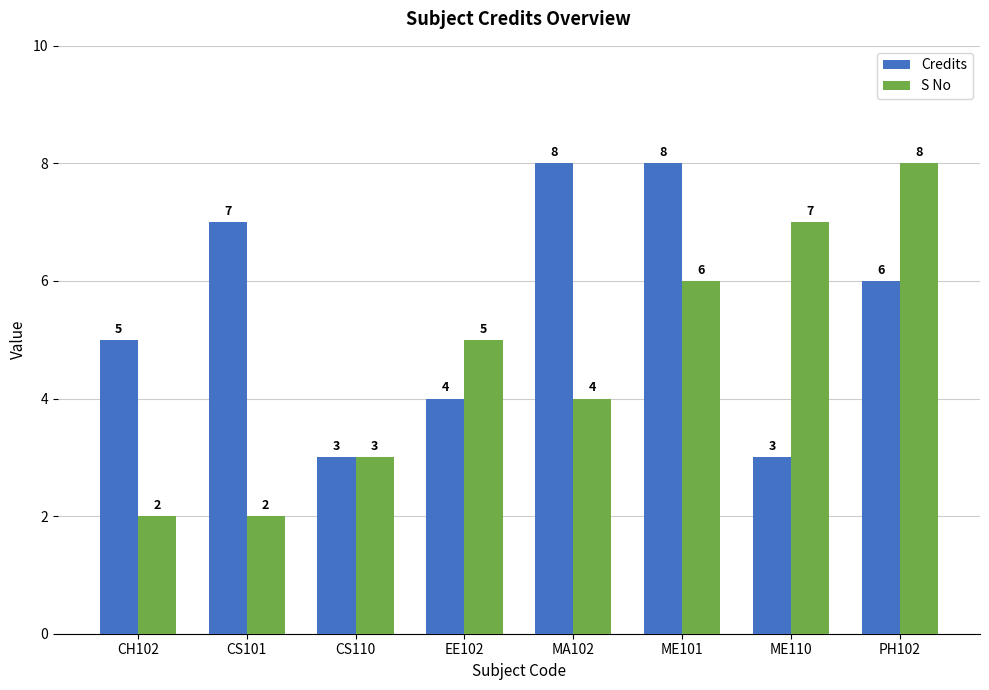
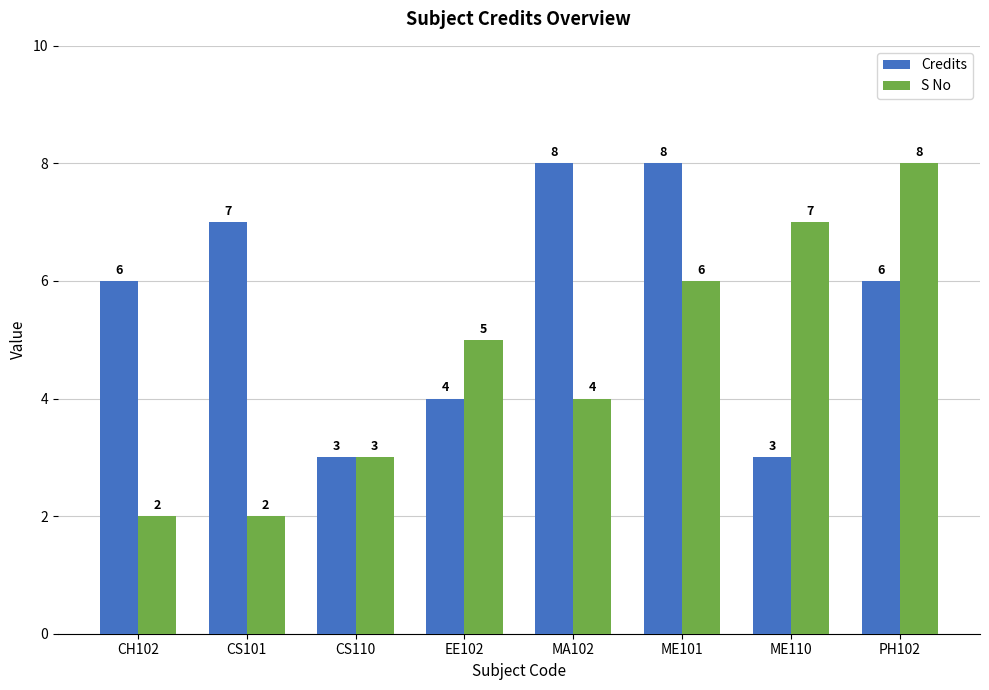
  {
    "Credits": {
-     "CH102": 5,
+     "CH102": 6,
      "CS101": 7,
      "CS110": 3,
      "EE102": 4,
      "MA102": 8,
      "ME101": 8,
      "ME110": 3,
      "PH102": 6
    },
    "S No": {
      "CH102": 2,
      "CS101": 2,
      "CS110": 3,
      "EE102": 5,
      "MA102": 4,
      "ME101": 6,
      "ME110": 7,
      "PH102": 8
    }
  }
